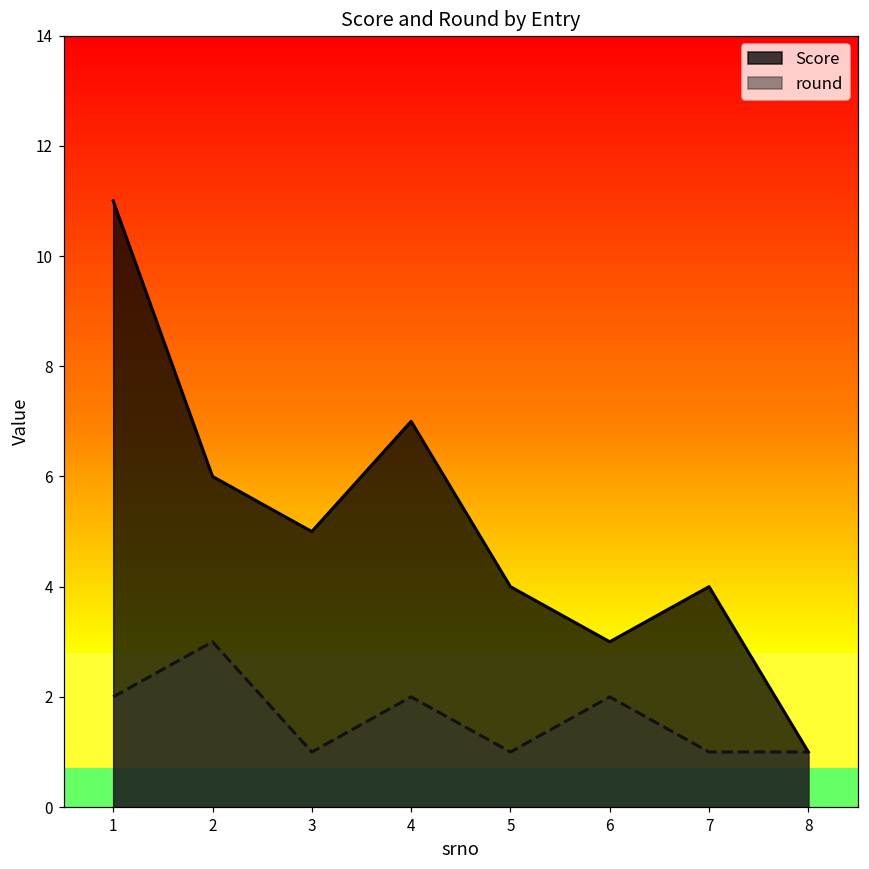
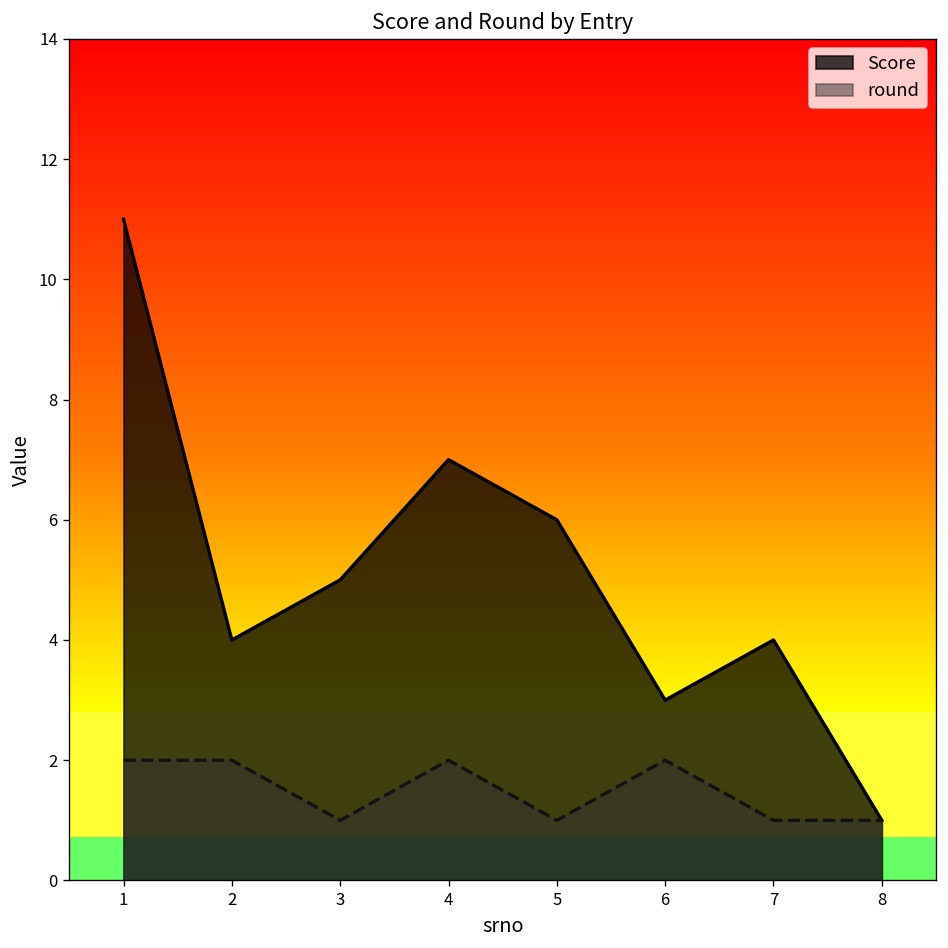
  {
    "Score": {
      "1": 11,
-     "2": 6,
+     "2": 4,
      "3": 5,
      "4": 7,
-     "5": 4,
+     "5": 6,
      "6": 3,
      "7": 4
    },
    "round": {
      "1": 2,
-     "2": 3,
+     "2": 2,
      "3": 1,
      "4": 2,
      "5": 1,
      "6": 2,
      "7": 1
    }
  }
